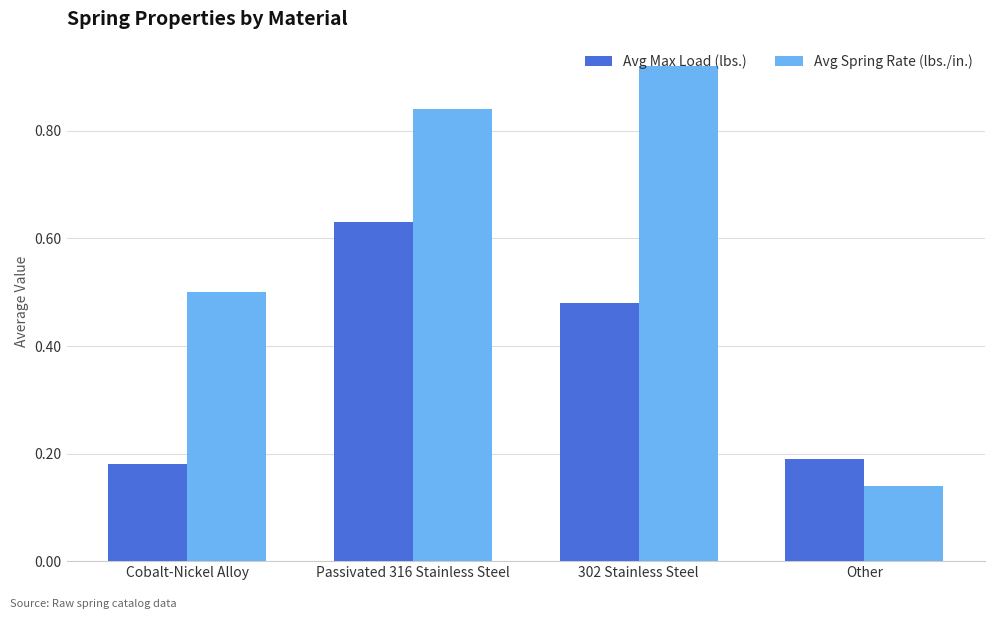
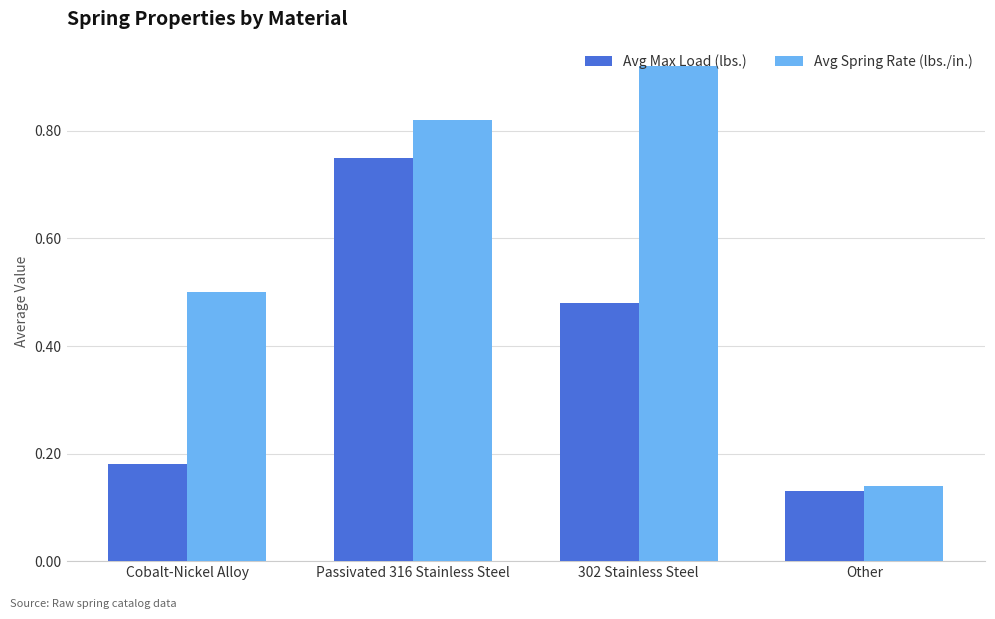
  {
    "Avg Max Load (lbs.)": {
      "Cobalt-Nickel Alloy": 0.18,
-     "Passivated 316 Stainless Steel": 0.63,
+     "Passivated 316 Stainless Steel": 0.75,
      "302 Stainless Steel": 0.48,
-     "Other": 0.19
+     "Other": 0.13
    },
    "Avg Spring Rate (lbs./in.)": {
      "Cobalt-Nickel Alloy": 0.50,
-     "Passivated 316 Stainless Steel": 0.84,
+     "Passivated 316 Stainless Steel": 0.82,
      "302 Stainless Steel": 0.92,
      "Other": 0.14
    }
  }
